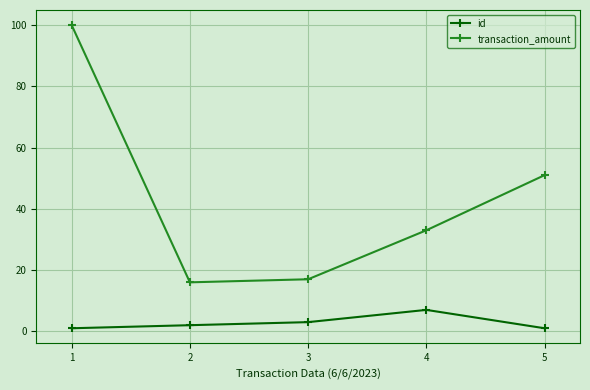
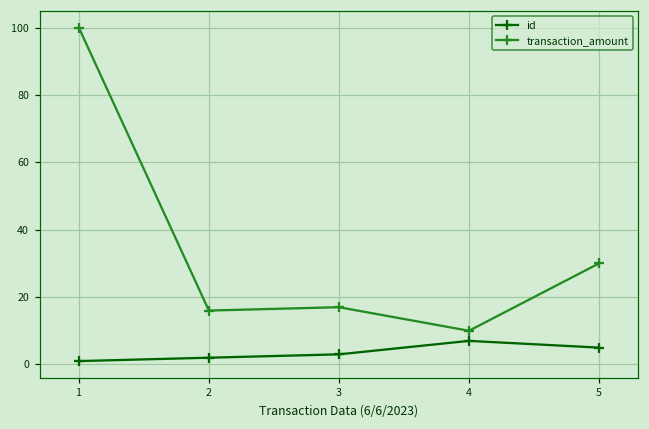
  {
    "id": {
      "1": 1,
      "2": 2,
      "3": 3,
      "4": 7,
-     "5": 1
+     "5": 5
    },
    "transaction_amount": {
      "1": 100,
      "2": 16,
      "3": 17,
-     "4": 33,
-     "5": 51
+     "4": 10,
+     "5": 30
    }
  }
